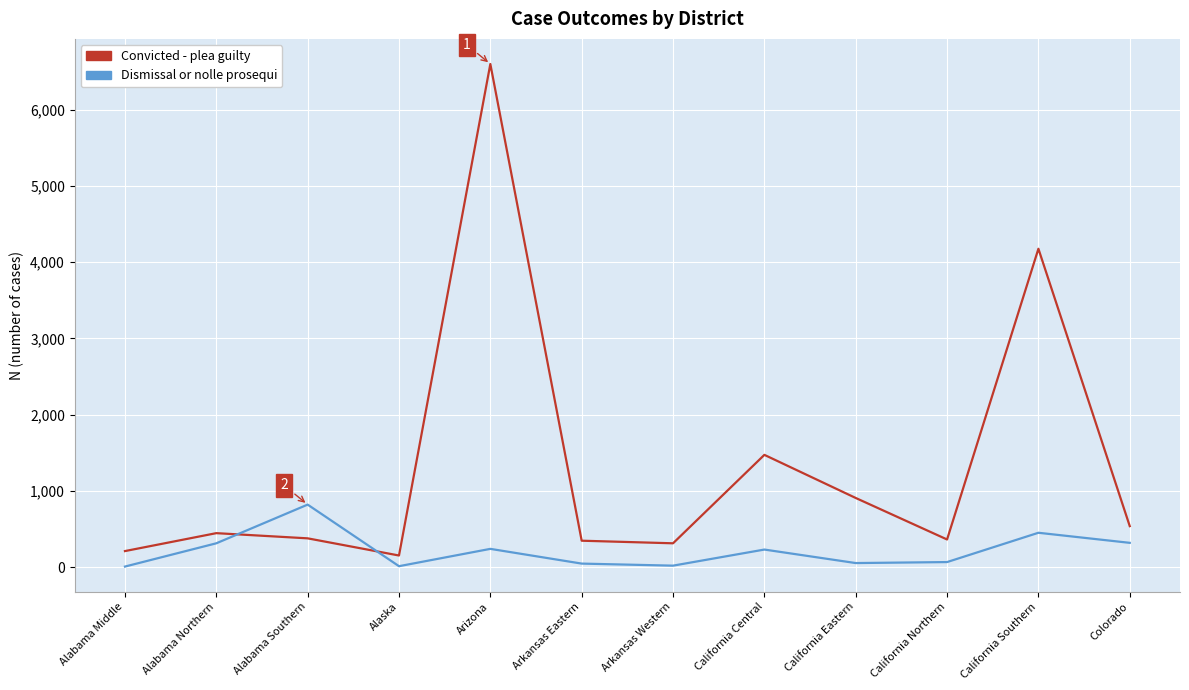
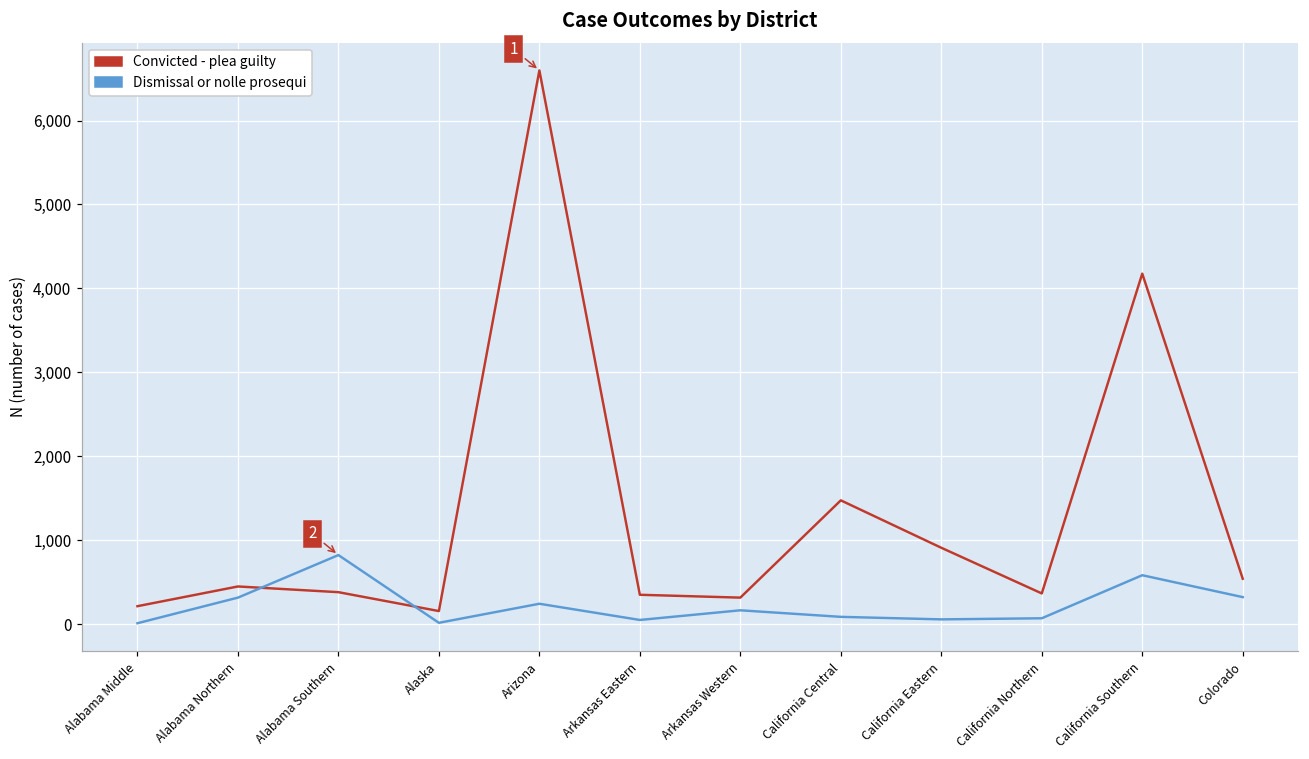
  {
    "Convicted - plea guilty": {
      "Alabama Middle": "200",
      "Alabama Northern": "400",
      "Alabama Southern": "400",
      "Alaska": "200",
      "Arkansas Eastern": "400",
      "Arkansas Western": "300",
      "California Central": "1,500",
      "California Eastern": "900",
      "California Northern": "400",
      "California Southern": "4,200",
      "Colorado": "500"
    },
    "Dismissal or nolle prosequi": {
      "Alabama Middle": "0",
      "Alabama Northern": "300",
      "Alaska": "0",
      "Arizona": "200",
      "Arkansas Eastern": "100",
-     "Arkansas Western": "0",
-     "California Central": "200",
+     "Arkansas Western": "200",
+     "California Central": "100",
      "California Eastern": "100",
      "California Northern": "100",
-     "California Southern": "500",
+     "California Southern": "600",
      "Colorado": "300"
    }
  }
